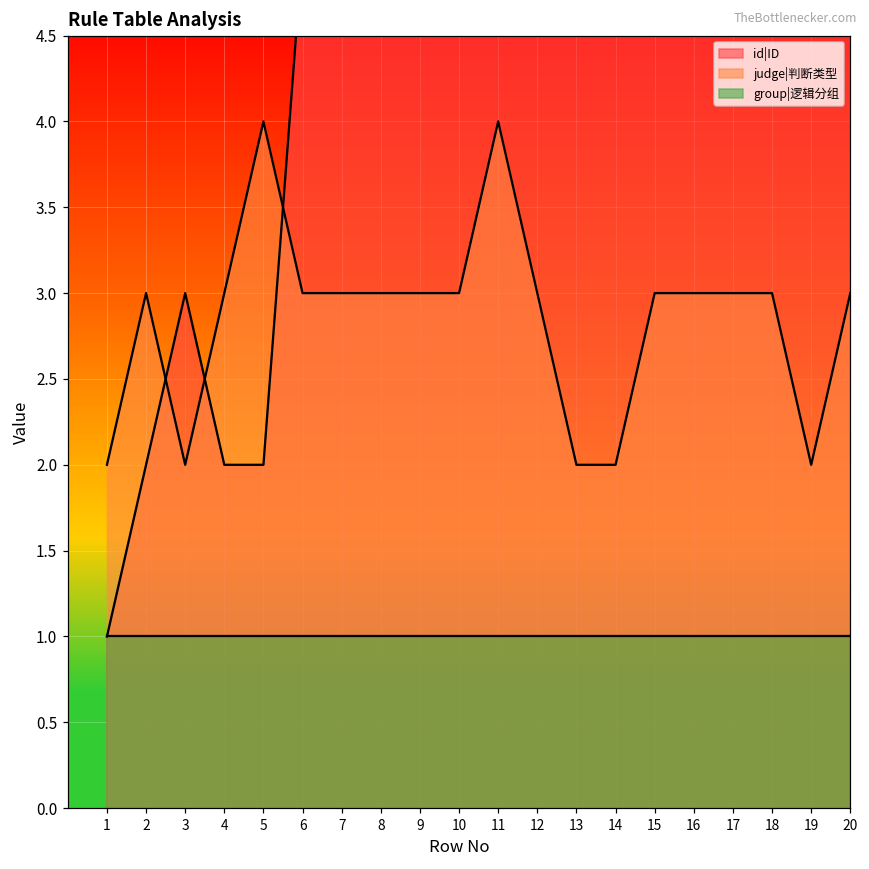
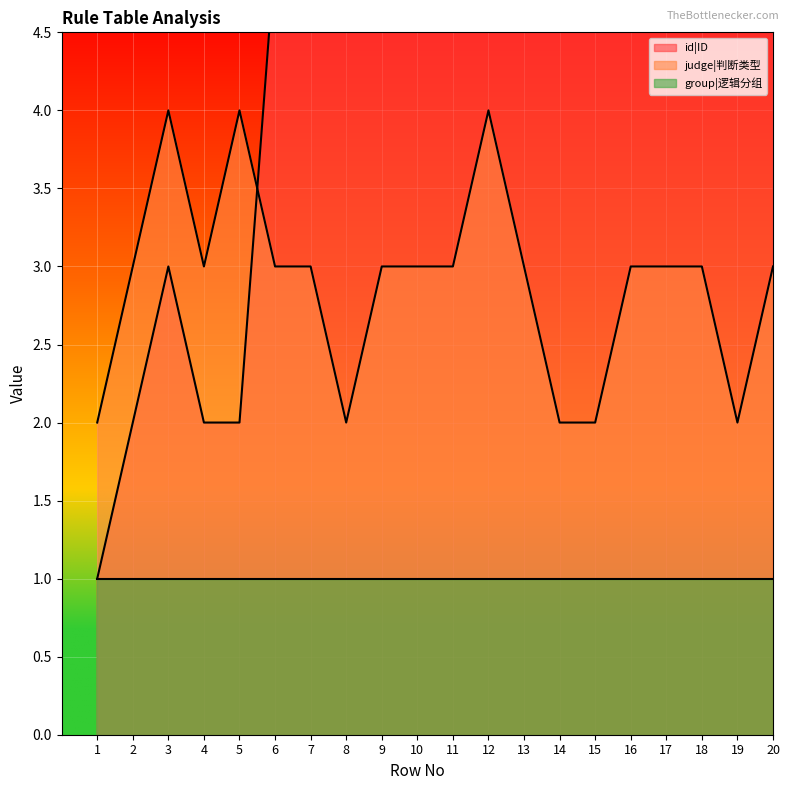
  {
    "id|ID": {
      "2": 2,
      "3": 3,
      "4": 2,
      "5": 2
    },
    "judge|判断类型": {
      "1": 2,
      "2": 3,
-     "3": 2,
+     "3": 4,
      "4": 3,
      "5": 4,
      "6": 3,
      "7": 3,
-     "8": 3,
+     "8": 2,
      "9": 3,
      "10": 3,
-     "11": 4,
-     "12": 3,
-     "13": 2,
+     "11": 3,
+     "12": 4,
+     "13": 3,
      "14": 2,
-     "15": 3,
+     "15": 2,
      "16": 3,
      "17": 3,
      "18": 3,
      "19": 2,
      "20": 3
    },
    "group|逻辑分组": {
      "2": 1,
      "3": 1,
      "4": 1,
      "5": 1,
      "6": 1,
      "7": 1,
      "8": 1,
      "9": 1,
      "10": 1,
      "11": 1,
      "12": 1,
      "13": 1,
      "14": 1,
      "15": 1,
      "16": 1,
      "17": 1,
      "18": 1,
      "19": 1,
      "20": 1
    }
  }
